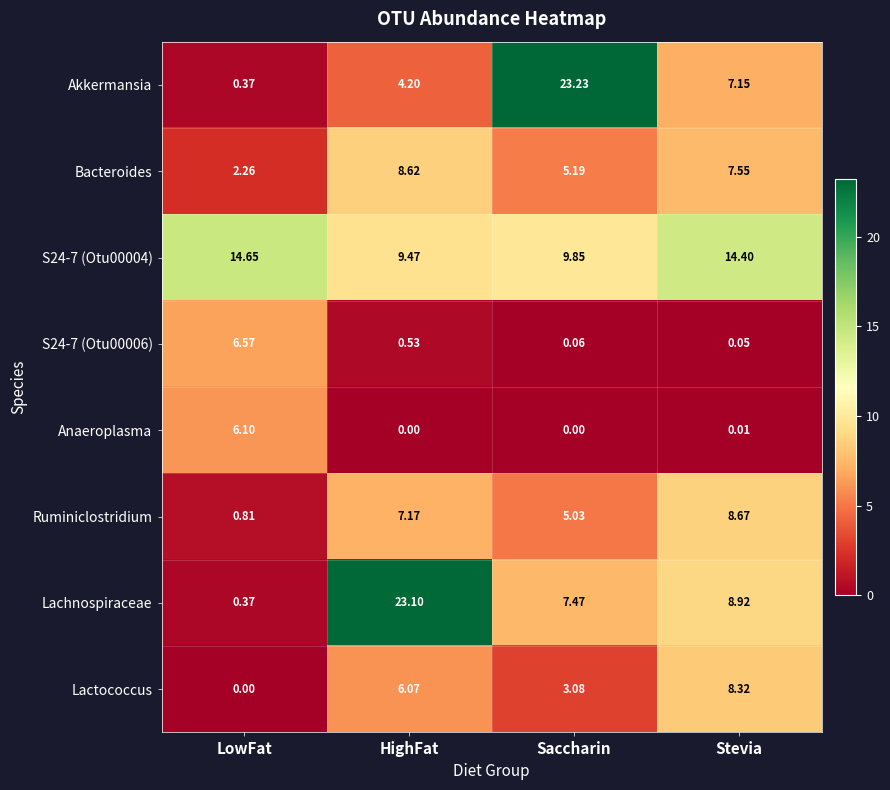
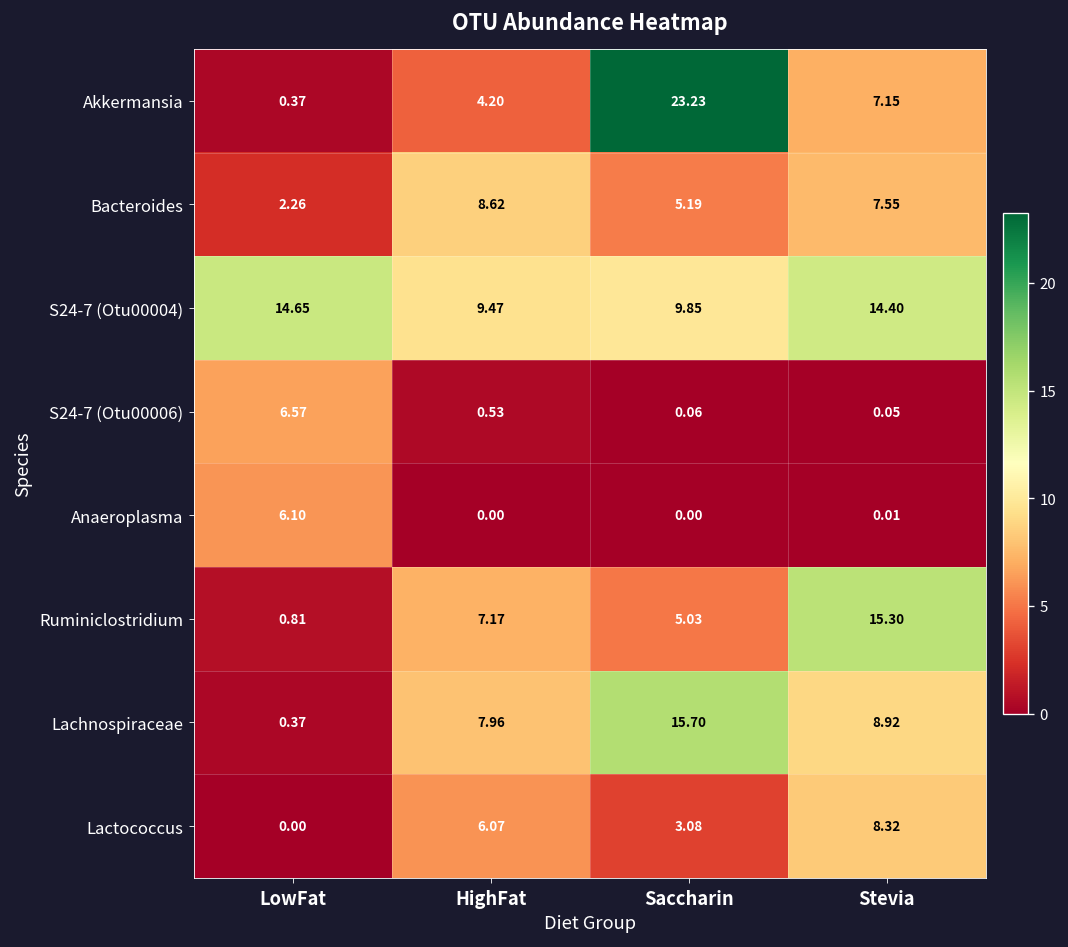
  {
    "Akkermansia": {
      "LowFat": 0.37,
      "HighFat": 4.20,
      "Saccharin": 23.23,
      "Stevia": 7.15
    },
    "Bacteroides": {
      "LowFat": 2.26,
      "HighFat": 8.62,
      "Saccharin": 5.19,
      "Stevia": 7.55
    },
    "S24-7 (Otu00004)": {
      "LowFat": 14.65,
      "HighFat": 9.47,
      "Saccharin": 9.85,
      "Stevia": 14.40
    },
    "S24-7 (Otu00006)": {
      "LowFat": 6.57,
      "HighFat": 0.53,
      "Saccharin": 0.06,
      "Stevia": 0.05
    },
    "Anaeroplasma": {
      "LowFat": 6.10,
      "HighFat": 0.00,
      "Saccharin": 0.00,
      "Stevia": 0.01
    },
    "Ruminiclostridium": {
      "LowFat": 0.81,
      "HighFat": 7.17,
      "Saccharin": 5.03,
-     "Stevia": 8.67
+     "Stevia": 15.30
    },
    "Lachnospiraceae": {
      "LowFat": 0.37,
-     "HighFat": 23.10,
-     "Saccharin": 7.47,
+     "HighFat": 7.96,
+     "Saccharin": 15.70,
      "Stevia": 8.92
    },
    "Lactococcus": {
      "LowFat": 0.00,
      "HighFat": 6.07,
      "Saccharin": 3.08,
      "Stevia": 8.32
    }
  }
